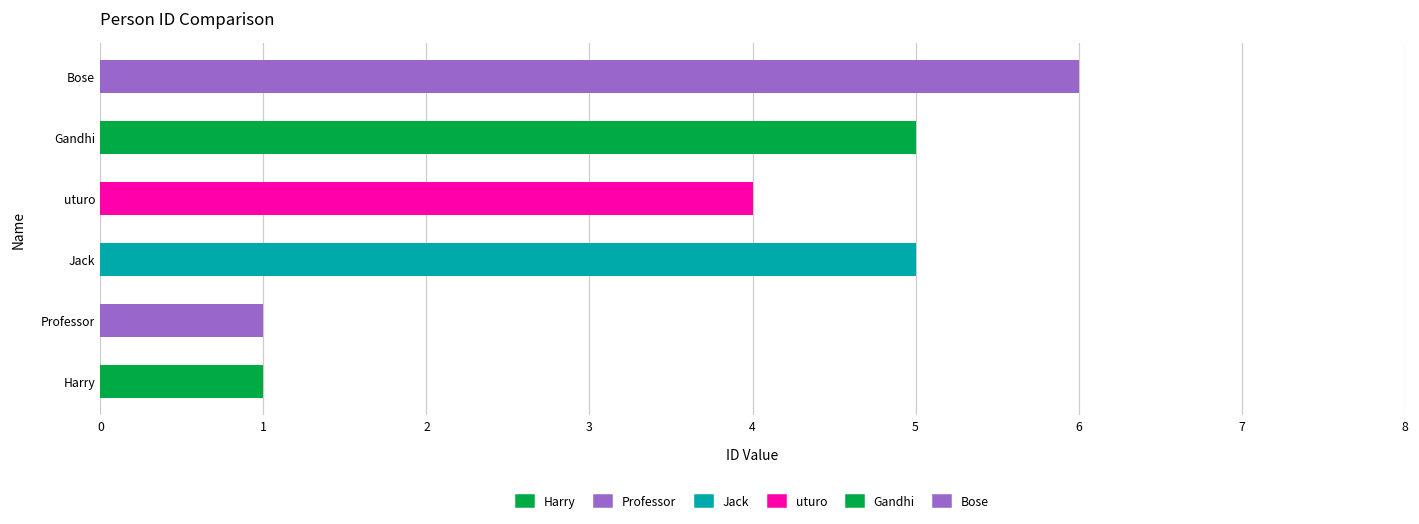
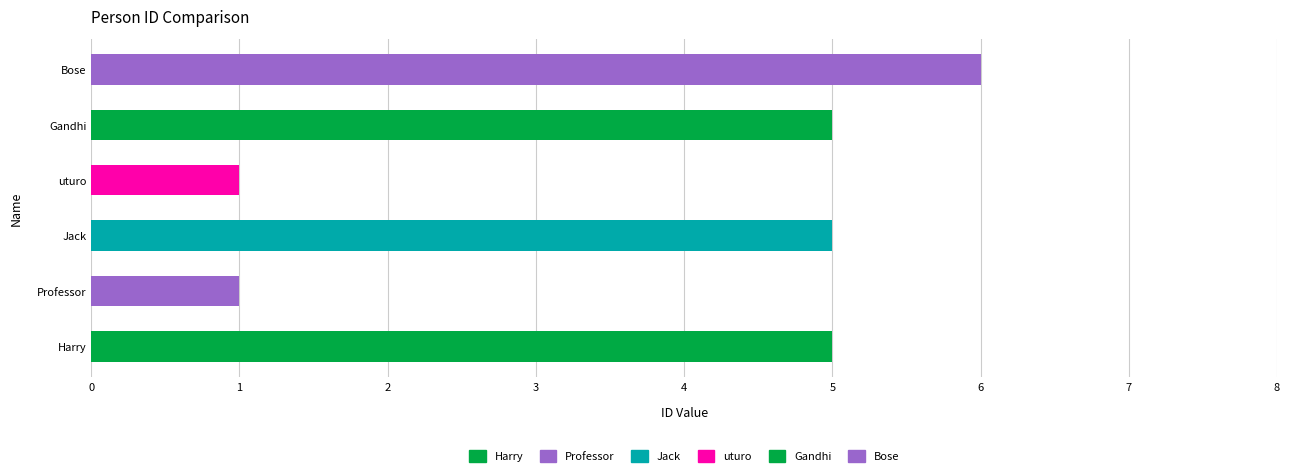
  {
    "Bose": 6,
    "Gandhi": 5,
-   "uturo": 4,
+   "uturo": 1,
    "Jack": 5,
    "Professor": 1,
-   "Harry": 1
+   "Harry": 5
  }
